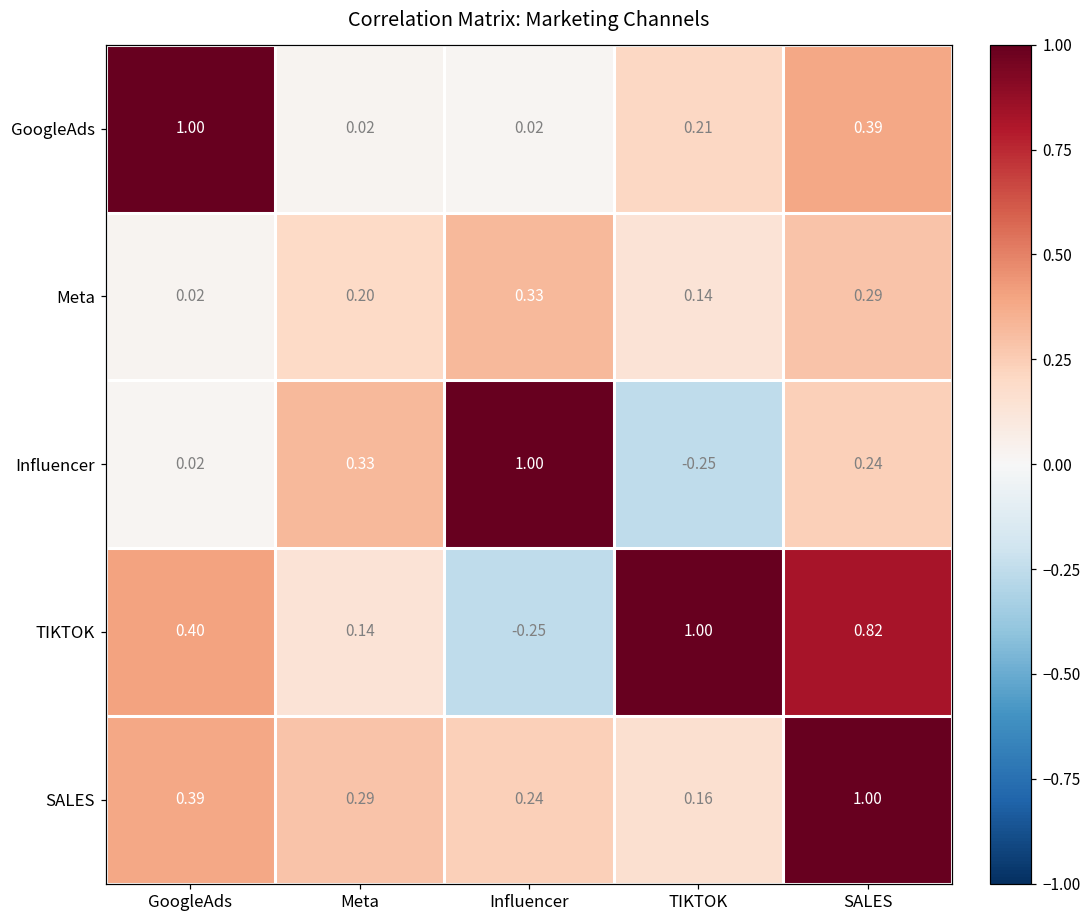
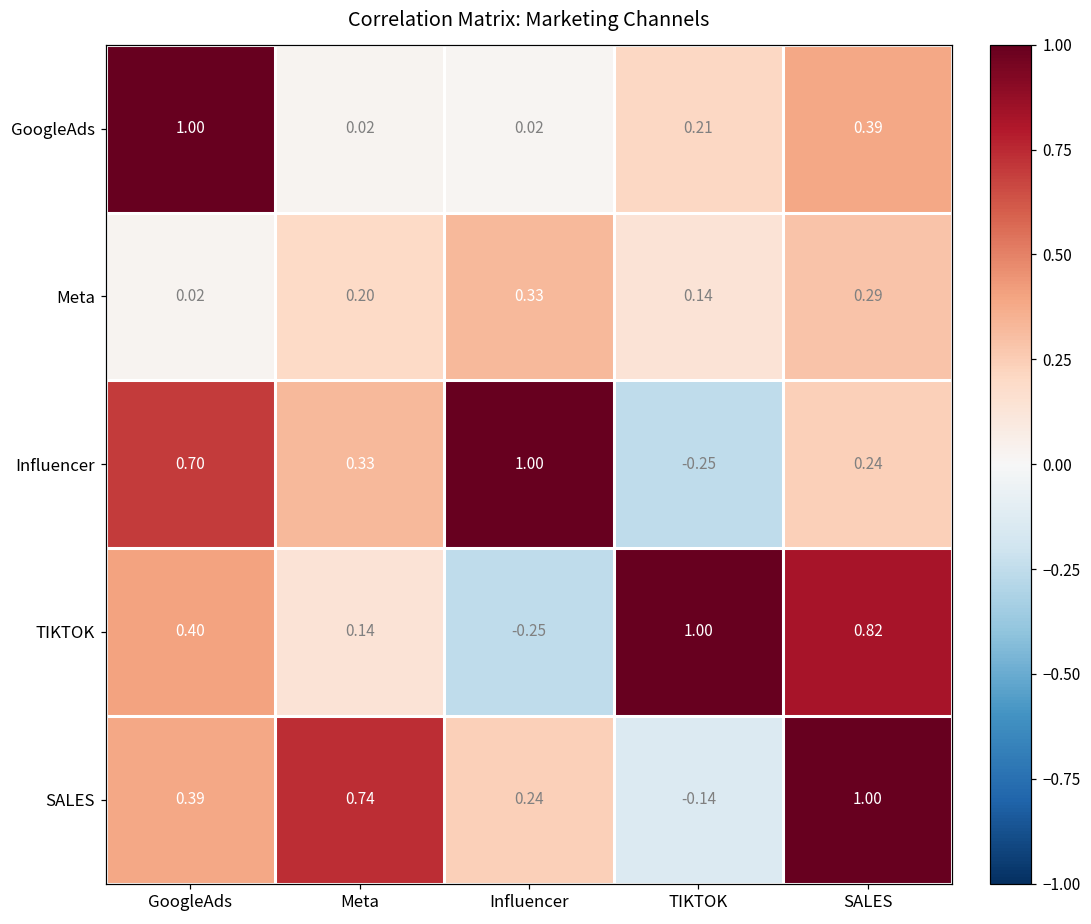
  {
    "GoogleAds": {
      "GoogleAds": 1.00,
      "Meta": 0.02,
      "Influencer": 0.02,
      "TIKTOK": 0.21,
      "SALES": 0.39
    },
    "Meta": {
      "GoogleAds": 0.02,
      "Meta": 0.20,
      "Influencer": 0.33,
      "TIKTOK": 0.14,
      "SALES": 0.29
    },
    "Influencer": {
-     "GoogleAds": 0.02,
+     "GoogleAds": 0.70,
      "Meta": 0.33,
      "Influencer": 1.00,
      "TIKTOK": -0.25,
      "SALES": 0.24
    },
    "TIKTOK": {
      "GoogleAds": 0.40,
      "Meta": 0.14,
      "Influencer": -0.25,
      "TIKTOK": 1.00,
      "SALES": 0.82
    },
    "SALES": {
      "GoogleAds": 0.39,
-     "Meta": 0.29,
+     "Meta": 0.74,
      "Influencer": 0.24,
-     "TIKTOK": 0.16,
+     "TIKTOK": -0.14,
      "SALES": 1.00
    }
  }
